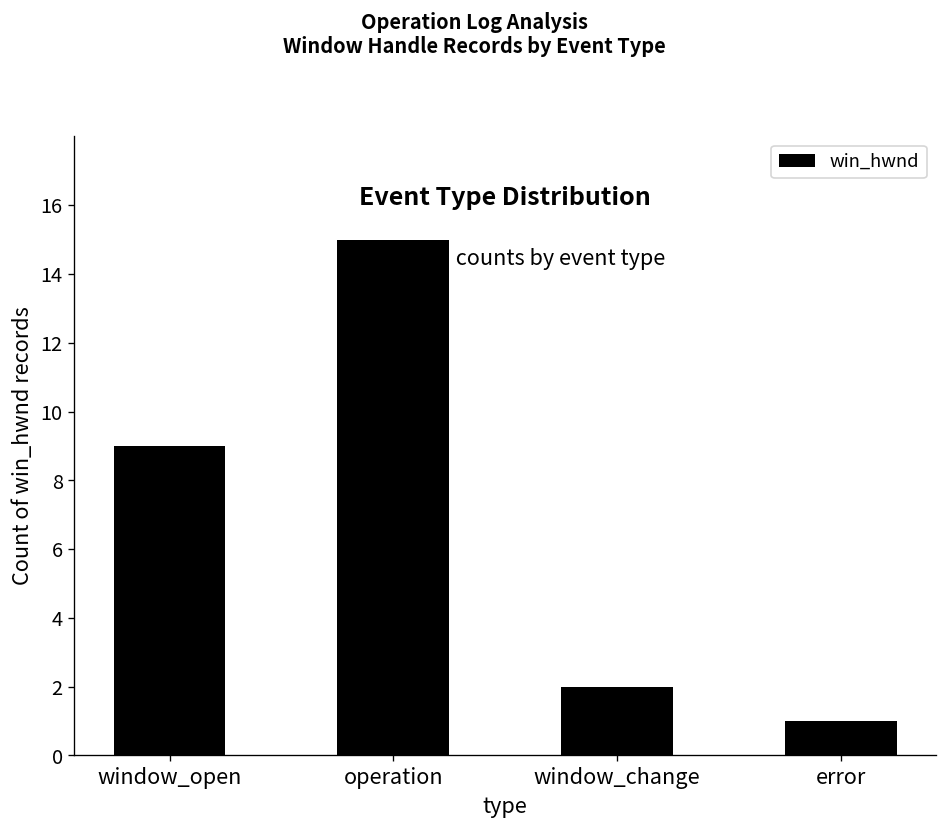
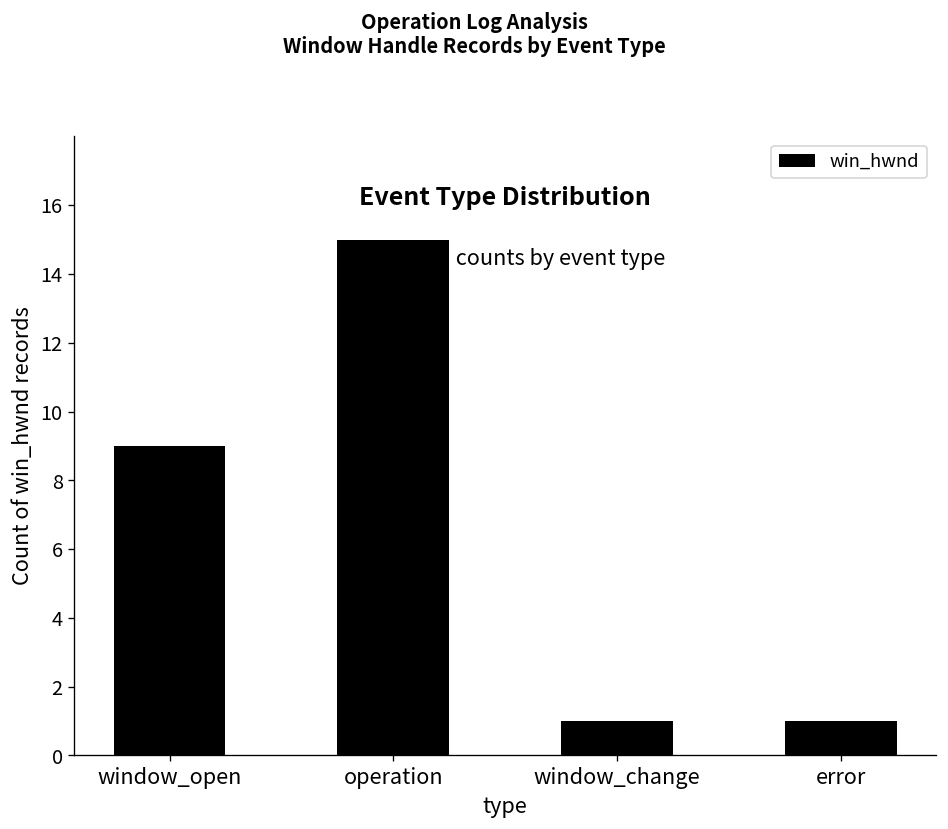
  {
    "window_open": 9,
    "operation": 15,
-   "window_change": 2,
+   "window_change": 1,
    "error": 1
  }
